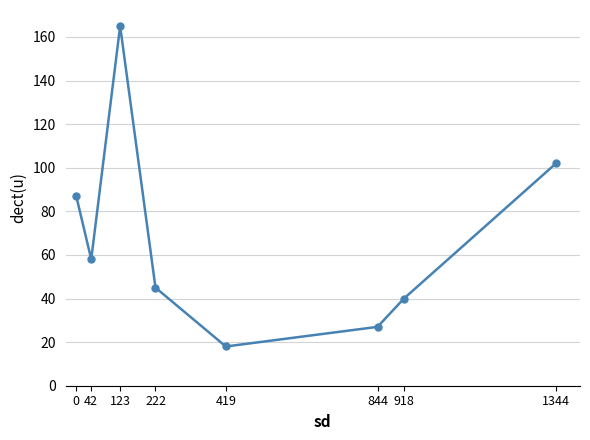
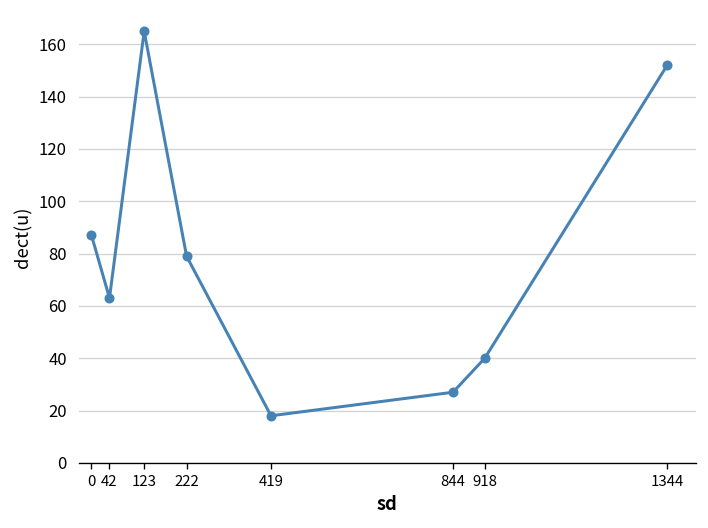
  {
    "0": 87,
-   "42": 58,
+   "42": 63,
    "123": 165,
-   "222": 45,
+   "222": 79,
    "419": 18,
    "844": 27,
    "918": 40,
-   "1344": 102
+   "1344": 152
  }
